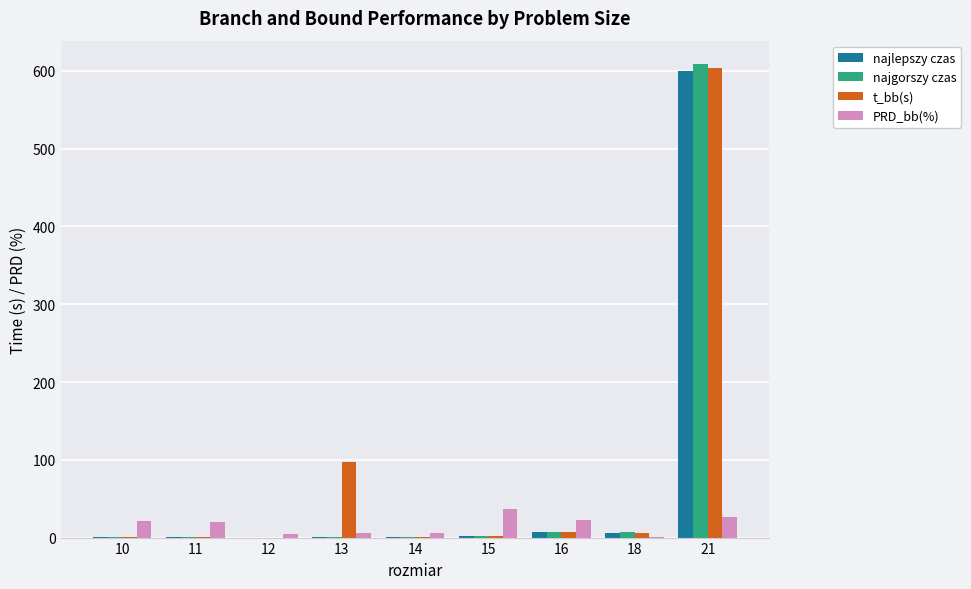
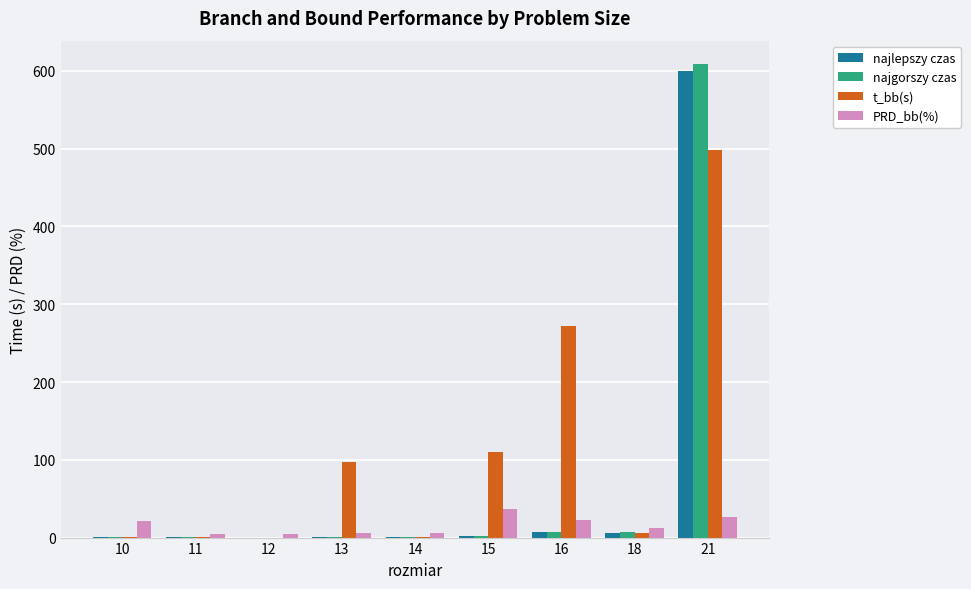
  {
    "t_bb(s)": {
      "13": 100,
-     "15": 0,
-     "16": 10,
+     "15": 110,
+     "16": 270,
      "18": 10,
-     "21": 600
+     "21": 500
    },
    "PRD_bb(%)": {
      "10": 20,
-     "11": 20,
+     "11": 0,
      "12": 0,
      "13": 10,
      "14": 10,
      "15": 40,
      "16": 20,
-     "18": 0,
+     "18": 10,
      "21": 30
    }
  }
